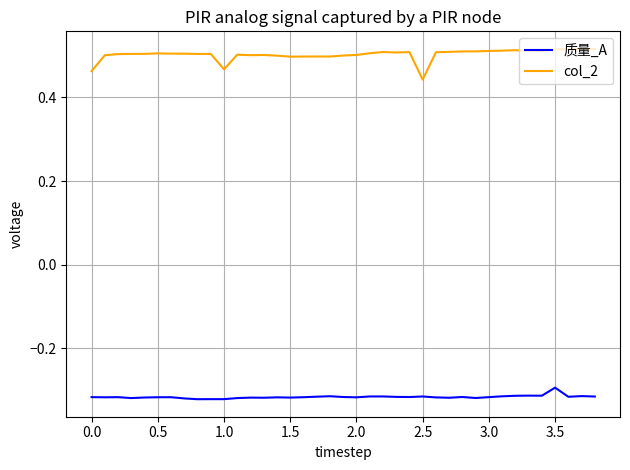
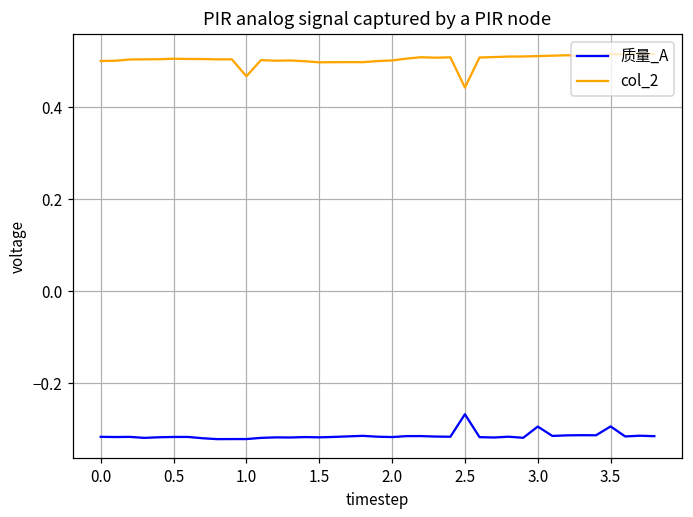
  {
    "质量_A": {
      "0.0": -0.32,
      "0.5": -0.32,
      "1.0": -0.32,
      "1.5": -0.32,
      "2.0": -0.32,
-     "2.5": -0.32,
-     "3.0": -0.32,
+     "2.5": -0.27,
+     "3.0": -0.29,
      "3.5": -0.29
    },
    "col_2": {
-     "0.0": 0.46,
+     "0.0": 0.50,
      "0.5": 0.51,
      "1.0": 0.47,
      "1.5": 0.50,
      "2.0": 0.50,
      "2.5": 0.44,
      "3.0": 0.51
    }
  }
